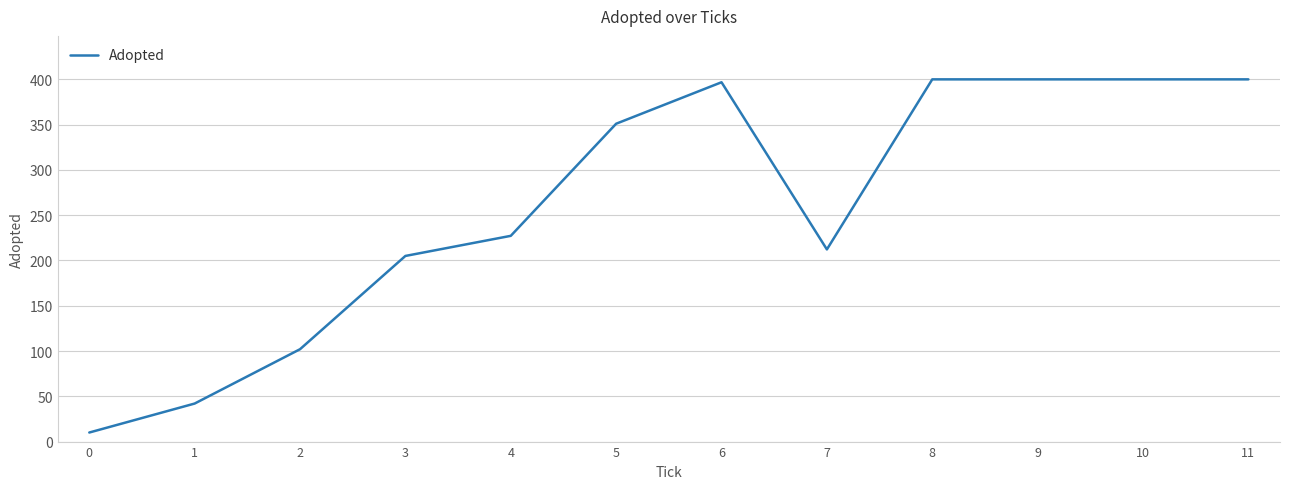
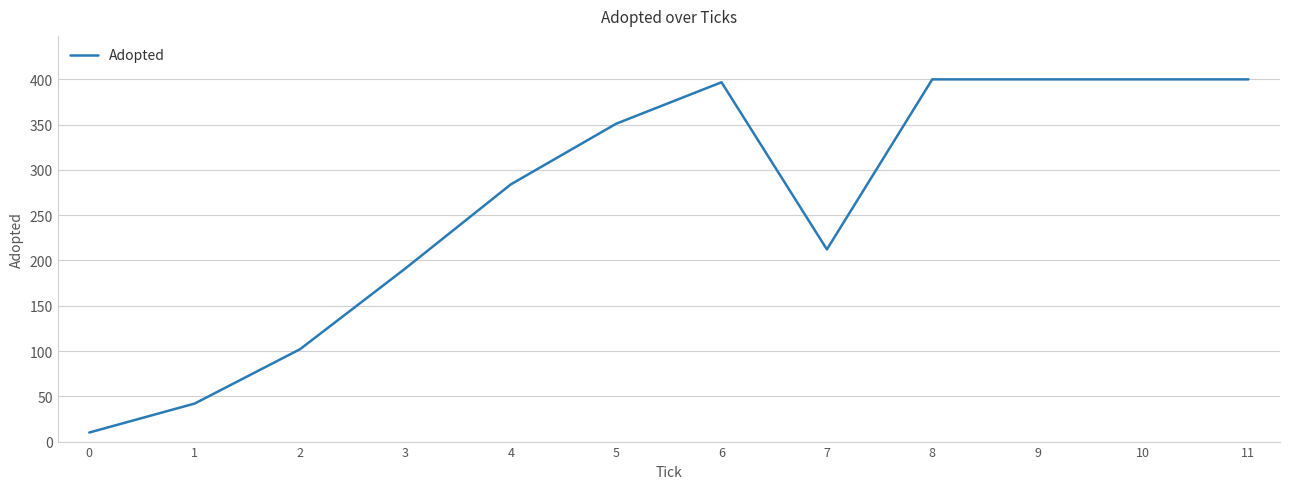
  {
    "0": 10,
    "1": 40,
    "2": 100,
-   "3": 210,
-   "4": 230,
+   "3": 190,
+   "4": 280,
    "5": 350,
    "6": 400,
    "7": 210,
    "8": 400,
    "9": 400,
    "10": 400,
    "11": 400
  }
